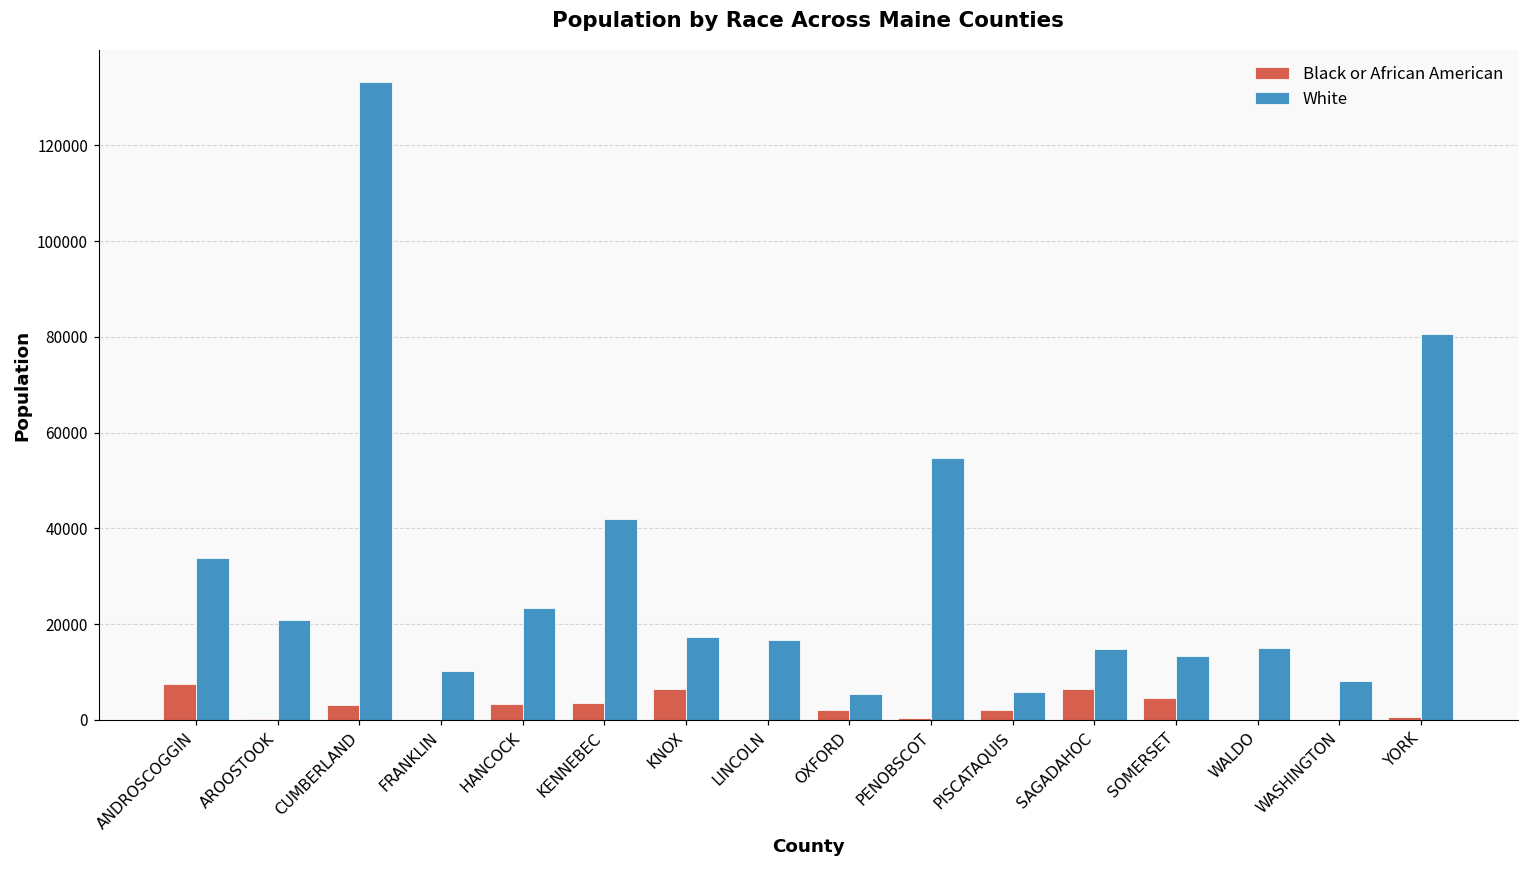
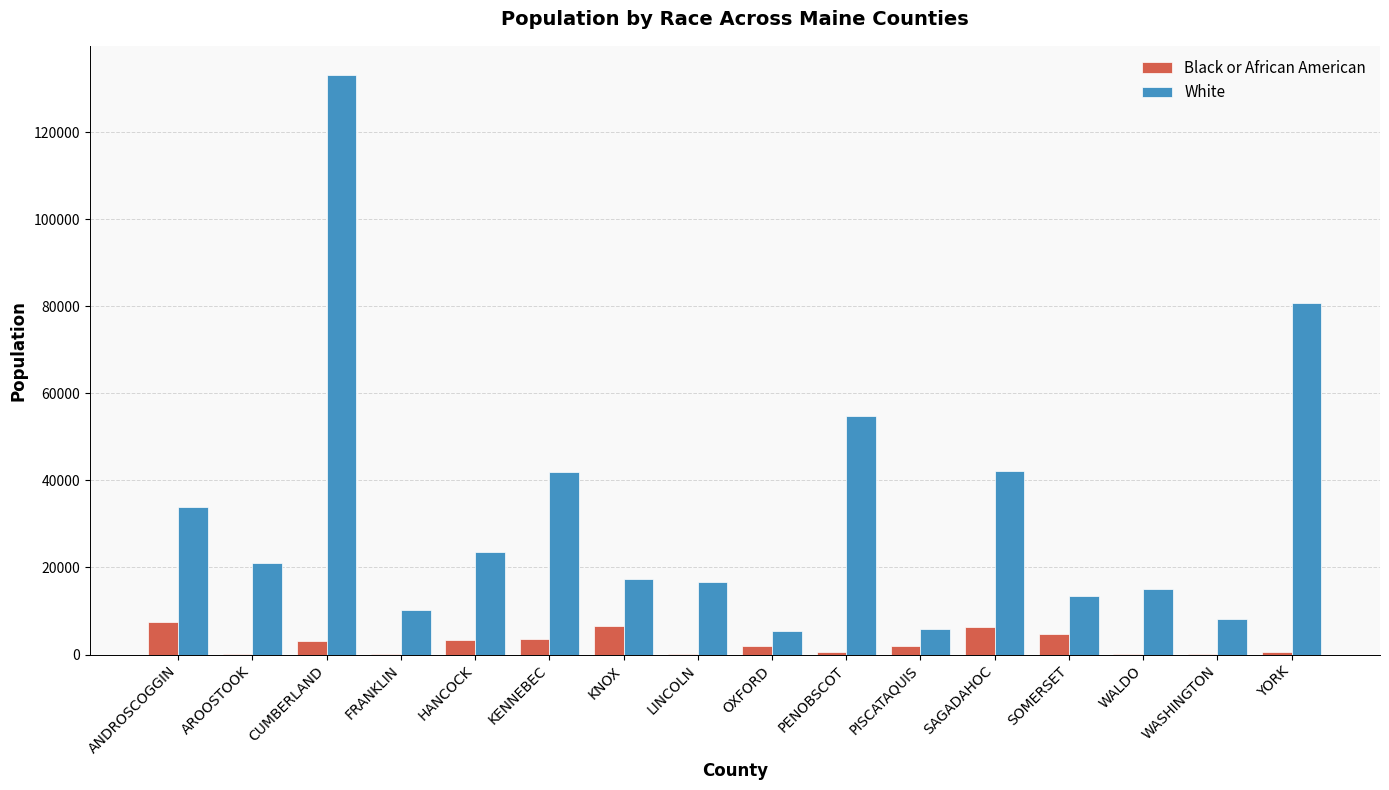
  {
    "Black or African American": {
      "ANDROSCOGGIN": 7000,
      "CUMBERLAND": 3000,
      "HANCOCK": 3000,
      "KENNEBEC": 4000,
      "KNOX": 6000,
      "OXFORD": 2000,
      "PISCATAQUIS": 2000,
      "SAGADAHOC": 6000,
      "SOMERSET": 5000,
      "YORK": 1000
    },
    "White": {
      "ANDROSCOGGIN": 34000,
      "AROOSTOOK": 21000,
      "CUMBERLAND": 133000,
      "FRANKLIN": 10000,
      "HANCOCK": 23000,
      "KENNEBEC": 42000,
      "KNOX": 17000,
      "LINCOLN": 17000,
      "OXFORD": 5000,
      "PENOBSCOT": 55000,
      "PISCATAQUIS": 6000,
-     "SAGADAHOC": 15000,
+     "SAGADAHOC": 42000,
      "SOMERSET": 13000,
      "WALDO": 15000,
      "WASHINGTON": 8000,
      "YORK": 81000
    }
  }
